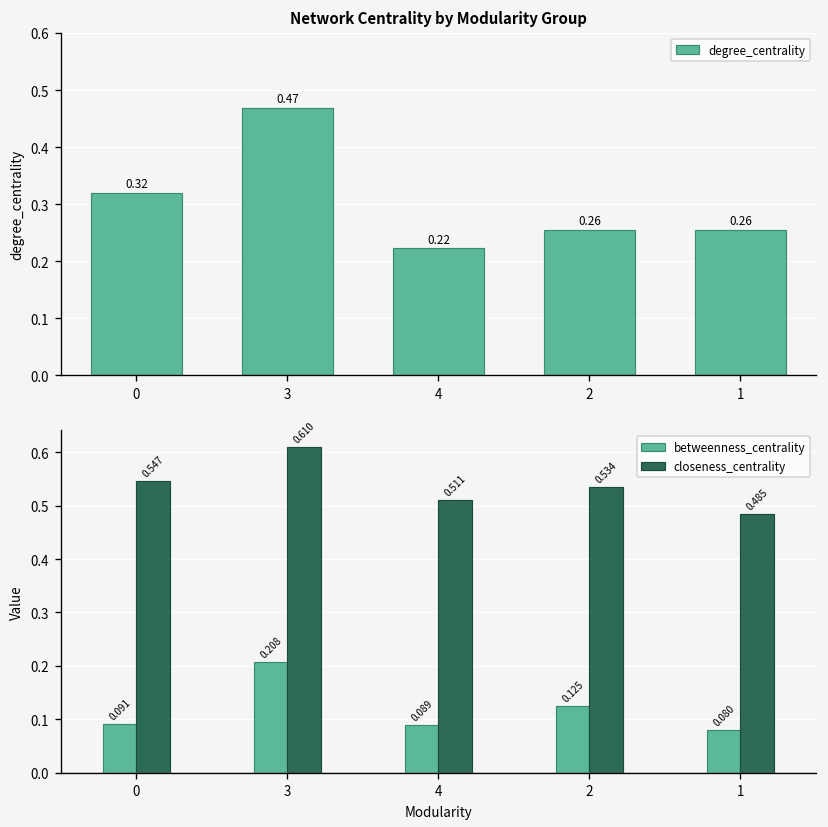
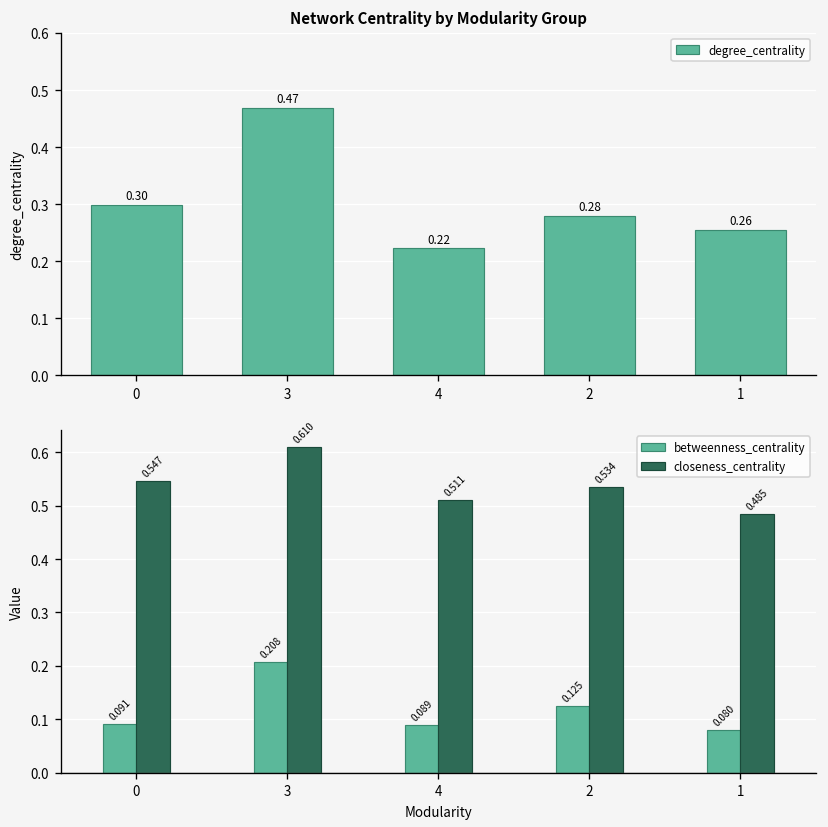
  {
    "Network Centrality by Modularity Group": {
-     "0": 0.32,
+     "0": 0.30,
      "3": 0.47,
      "4": 0.22,
-     "2": 0.26,
+     "2": 0.28,
      "1": 0.26
    }
  }
